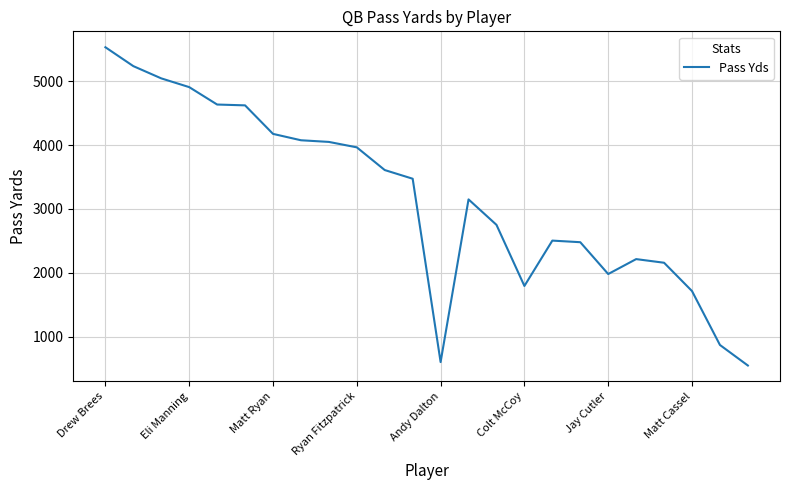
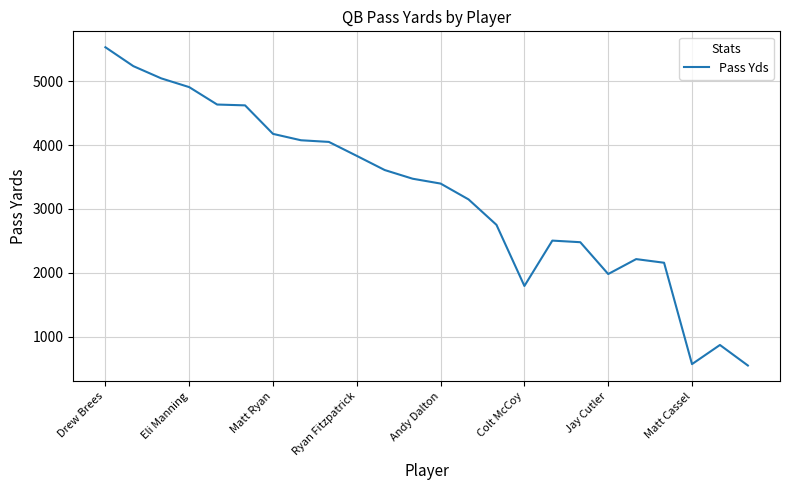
  {
    "Drew Brees": 5500,
    "Eli Manning": 4900,
    "Matt Ryan": 4200,
-   "Ryan Fitzpatrick": 4000,
-   "Andy Dalton": 600,
+   "Ryan Fitzpatrick": 3800,
+   "Andy Dalton": 3400,
    "Colt McCoy": 1800,
    "Jay Cutler": 2000,
-   "Matt Cassel": 1700
+   "Matt Cassel": 600
  }
